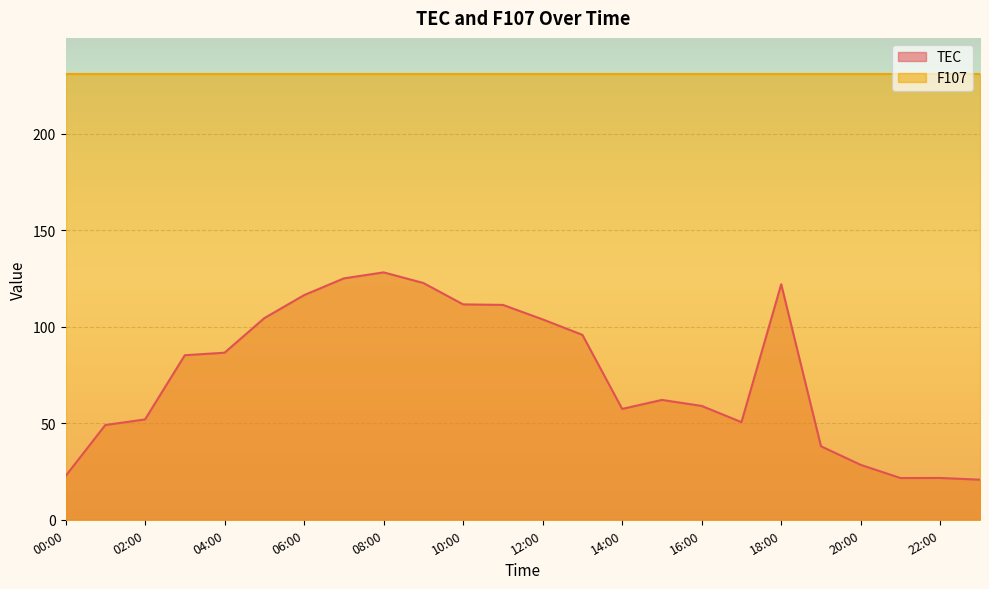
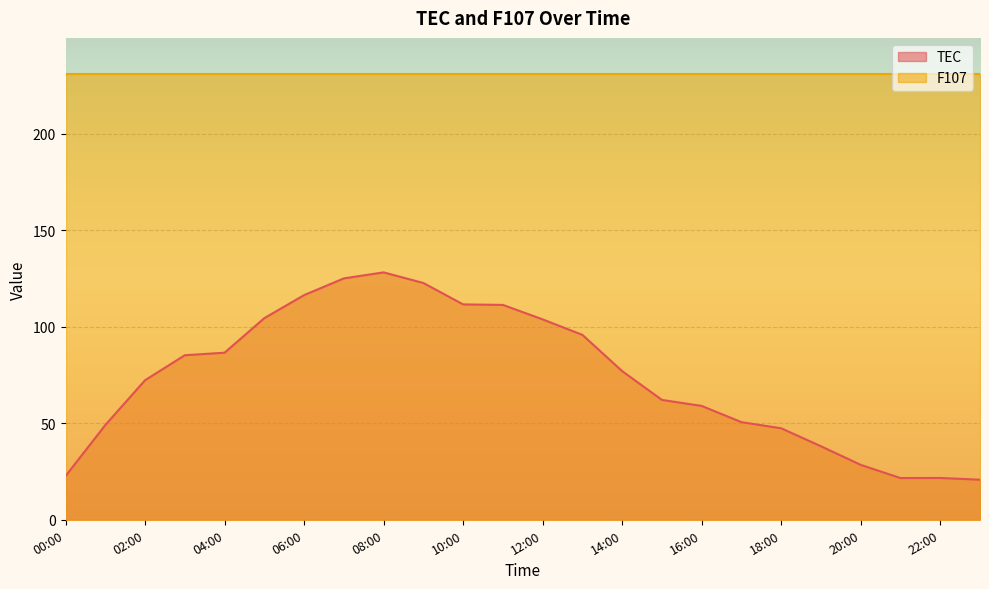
  {
    "TEC": {
      "00:00": 23,
-     "02:00": 52,
+     "02:00": 72,
      "04:00": 87,
      "06:00": 116,
      "08:00": 128,
      "10:00": 112,
      "12:00": 104,
-     "14:00": 57,
+     "14:00": 77,
      "16:00": 59,
-     "18:00": 122,
+     "18:00": 47,
      "20:00": 28,
      "22:00": 22
    },
    "F107": {
      "00:00": 231,
      "02:00": 231,
      "04:00": 231,
      "06:00": 231,
      "08:00": 231,
      "10:00": 231,
      "12:00": 231,
      "14:00": 231,
      "16:00": 231,
      "18:00": 231,
      "20:00": 231
    }
  }
